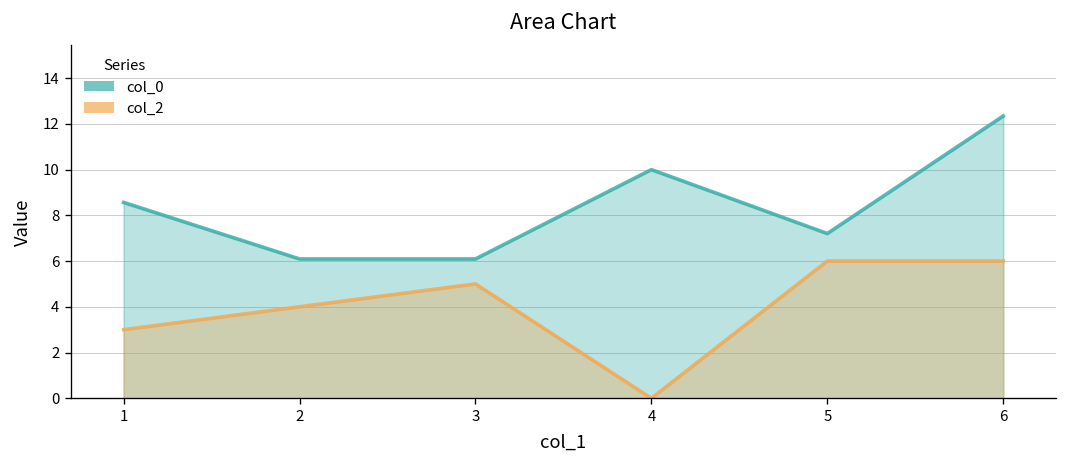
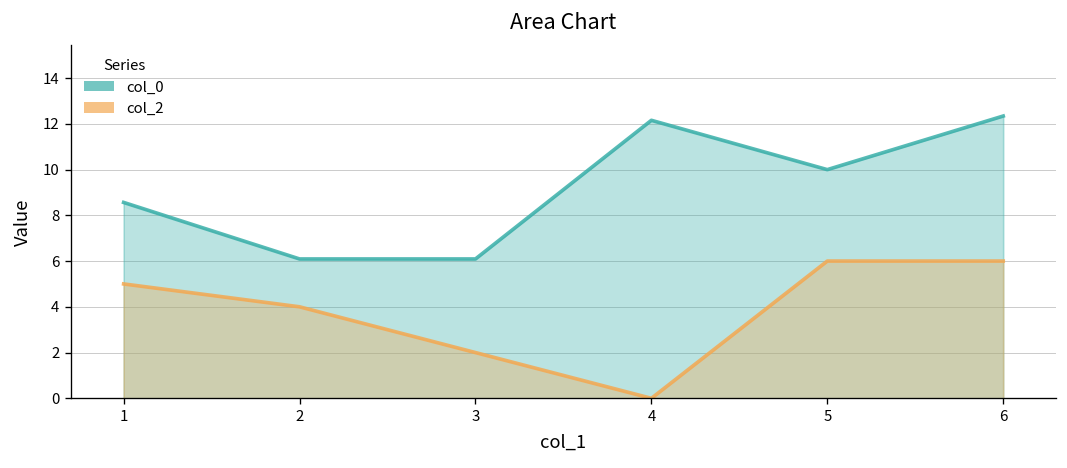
  {
    "col_0": {
      "1": 8.6,
      "2": 6.1,
      "3": 6.1,
-     "4": 10.0,
-     "5": 7.2,
+     "4": 12.2,
+     "5": 10.0,
      "6": 12.3
    },
    "col_2": {
-     "1": 3,
+     "1": 5,
      "2": 4,
-     "3": 5,
+     "3": 2,
      "4": 0,
      "5": 6,
      "6": 6
    }
  }
